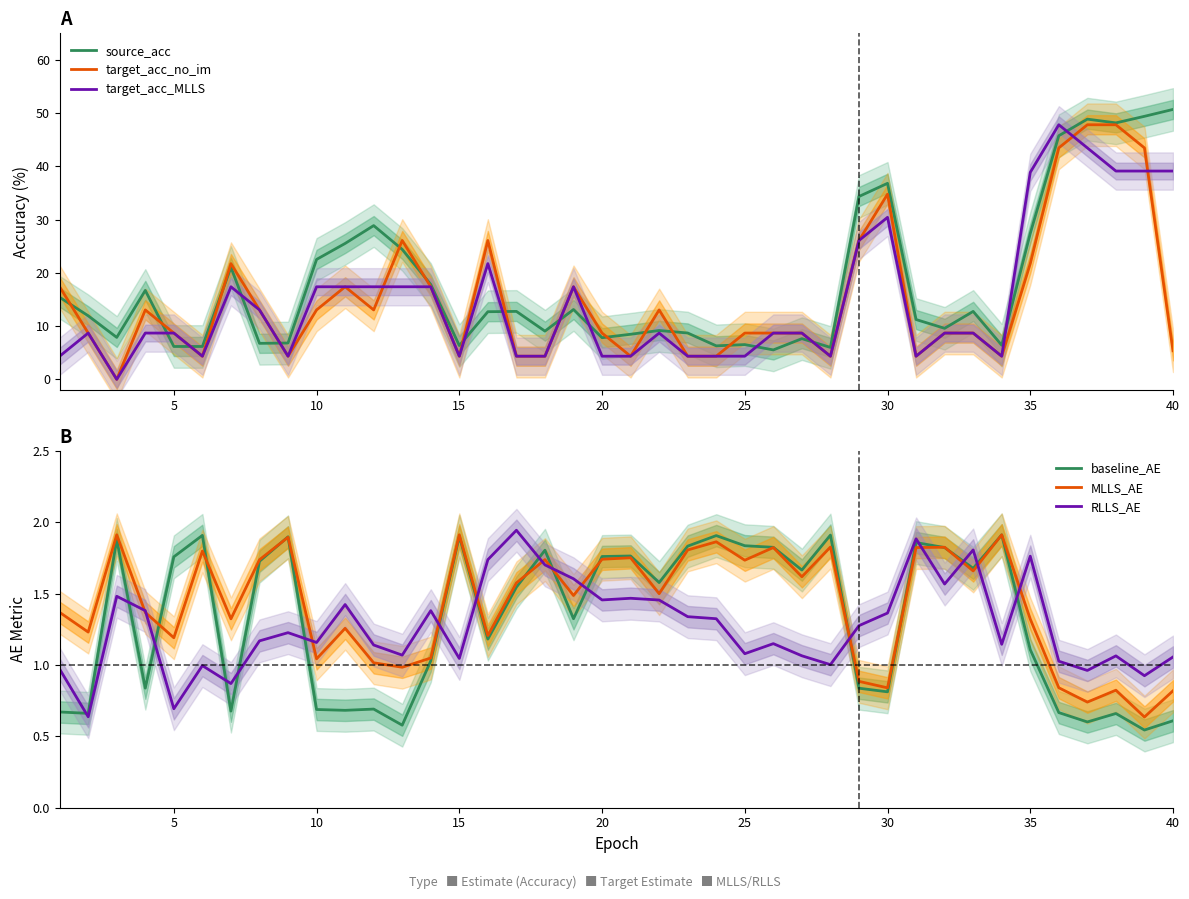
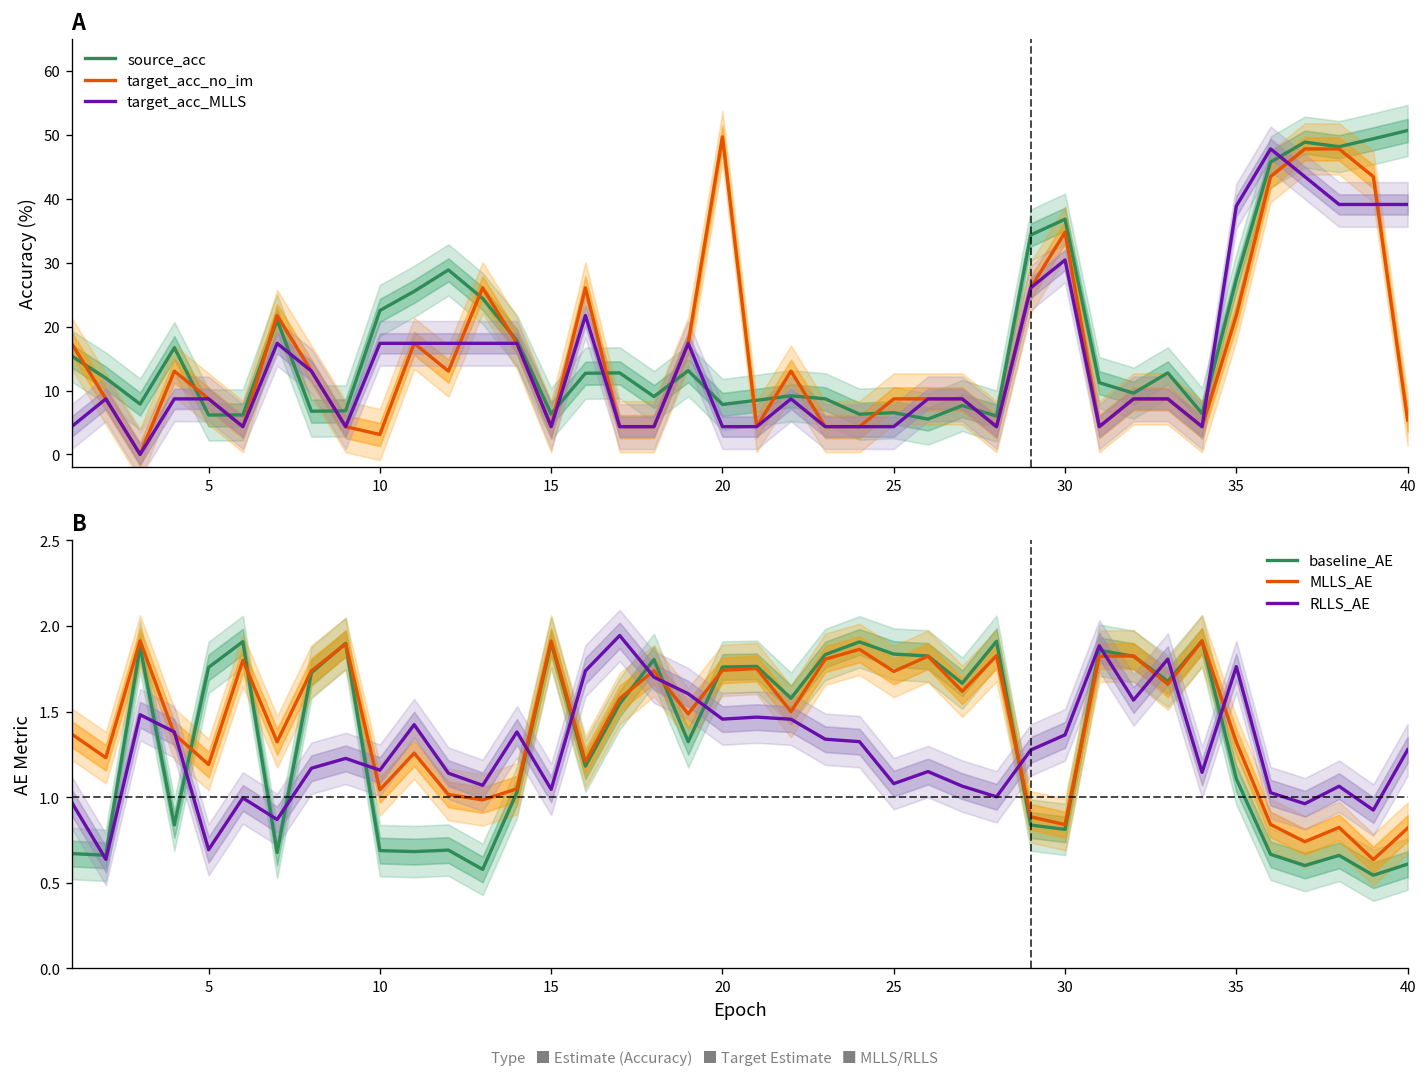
  {
    "A": {
      "source_acc": {
        "5": 6,
        "10": 23,
        "25": 7,
        "35": 27,
        "40": 51
      },
      "target_acc_no_im": {
-       "10": 13,
-       "20": 9,
+       "10": 3,
+       "20": 50,
        "30": 35,
        "35": 22,
        "40": 5
      },
      "target_acc_MLLS": {
        "20": 4,
        "25": 4,
        "30": 30,
        "35": 39,
        "40": 39
      }
    },
    "B": {
      "baseline_AE": {
        "5": 1.76,
        "10": 0.69,
        "20": 1.76,
        "25": 1.84,
        "30": 0.81,
        "35": 1.11,
        "40": 0.61
      },
      "MLLS_AE": {
        "5": 1.19,
        "10": 1.04,
        "20": 1.74,
        "25": 1.74,
        "30": 0.84,
        "35": 1.32,
        "40": 0.82
      },
      "RLLS_AE": {
        "5": 0.69,
        "10": 1.16,
        "15": 1.05,
        "20": 1.46,
        "25": 1.08,
        "30": 1.36,
        "35": 1.76,
-       "40": 1.06
+       "40": 1.28
      }
    }
  }
